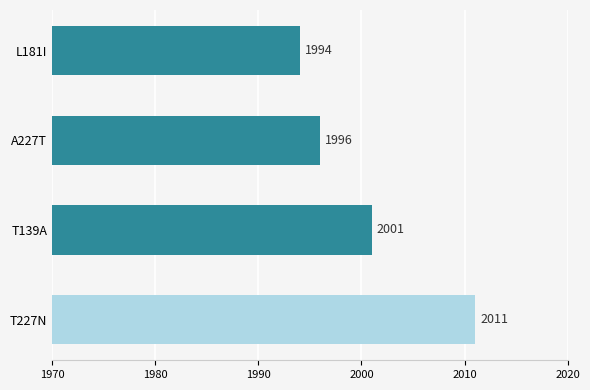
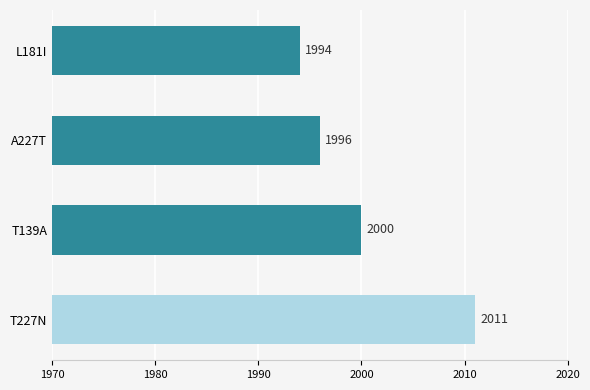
  {
    "L181I": 1994,
    "A227T": 1996,
-   "T139A": 2001,
+   "T139A": 2000,
    "T227N": 2011
  }
